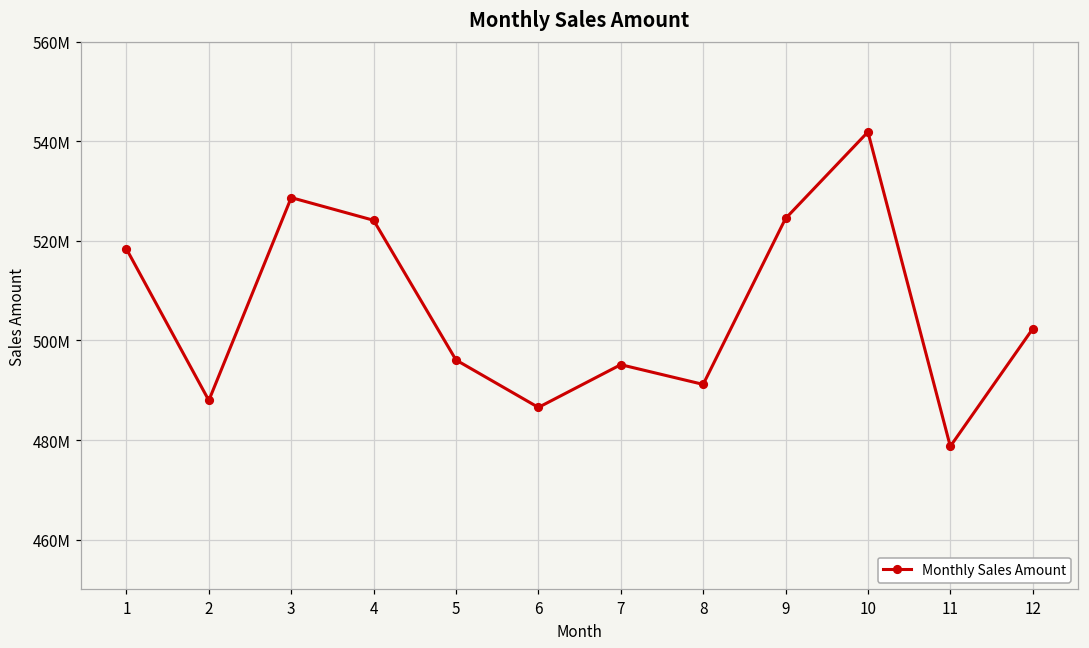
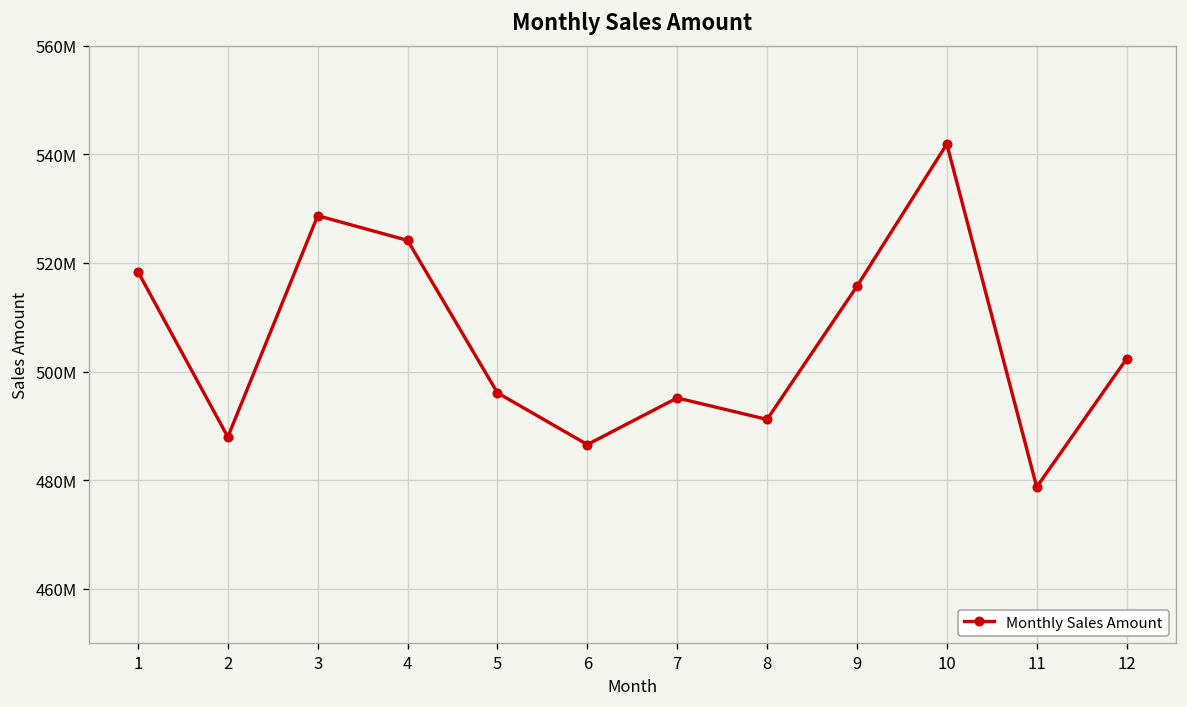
  {
    "1": 518000000,
    "2": 488000000,
    "3": 529000000,
    "4": 524000000,
    "5": 496000000,
    "6": 487000000,
    "7": 495000000,
    "8": 491000000,
-   "9": 525000000,
+   "9": 516000000,
    "10": 542000000,
    "11": 479000000,
    "12": 502000000
  }
